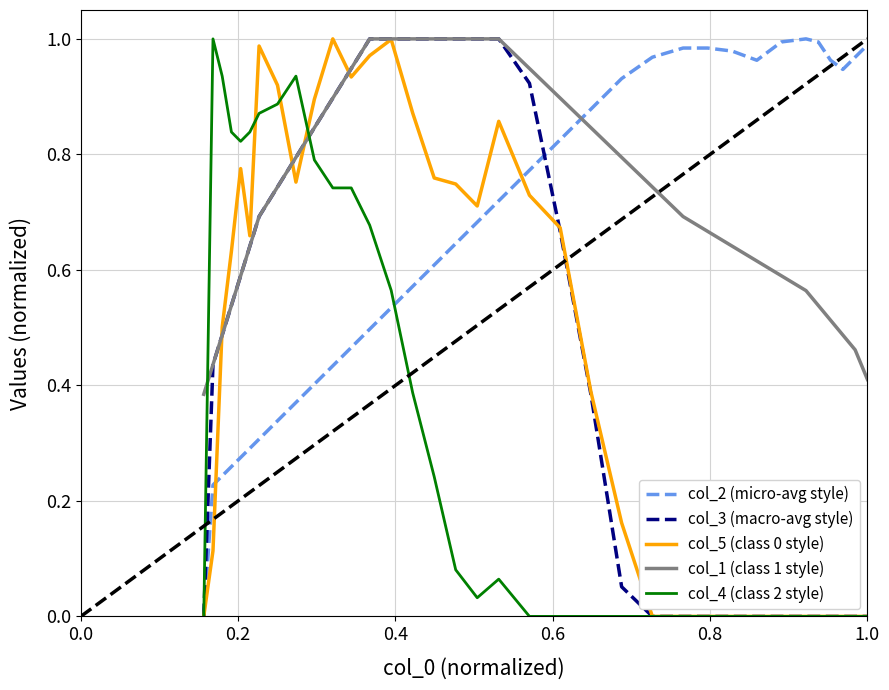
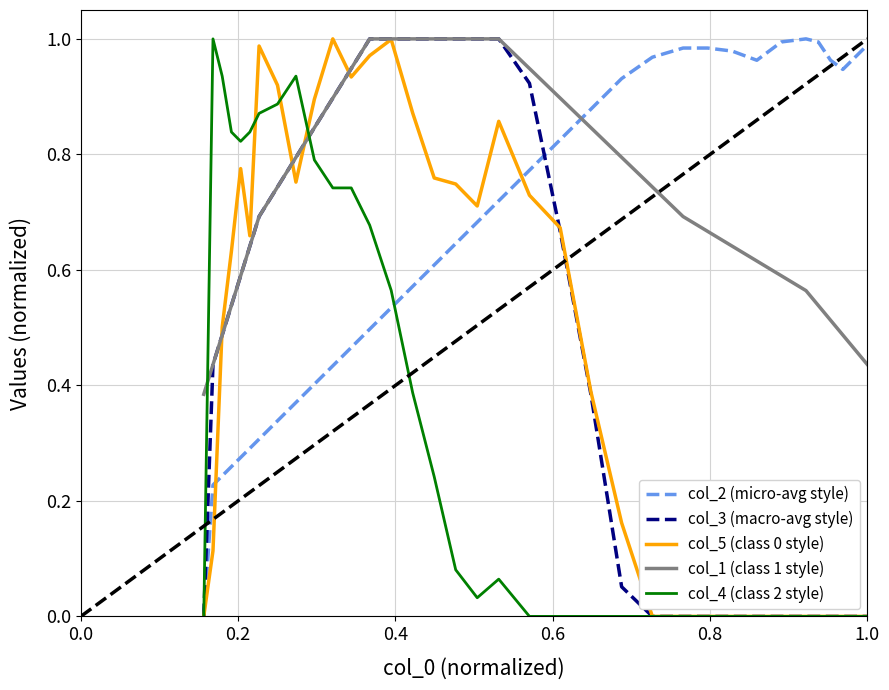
  {
    "col_2 (micro-avg style)": {
      "1.0": 0.99
    },
    "col_1 (class 1 style)": {
-     "1.0": 0.41
+     "1.0": 0.44
    }
  }
